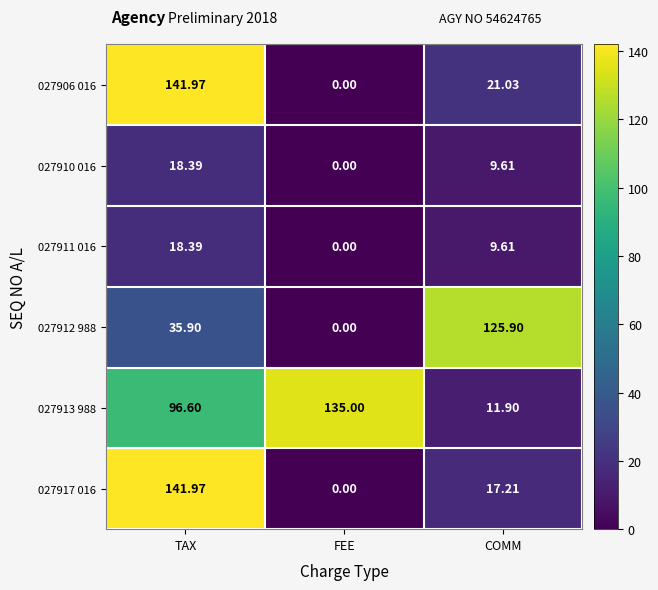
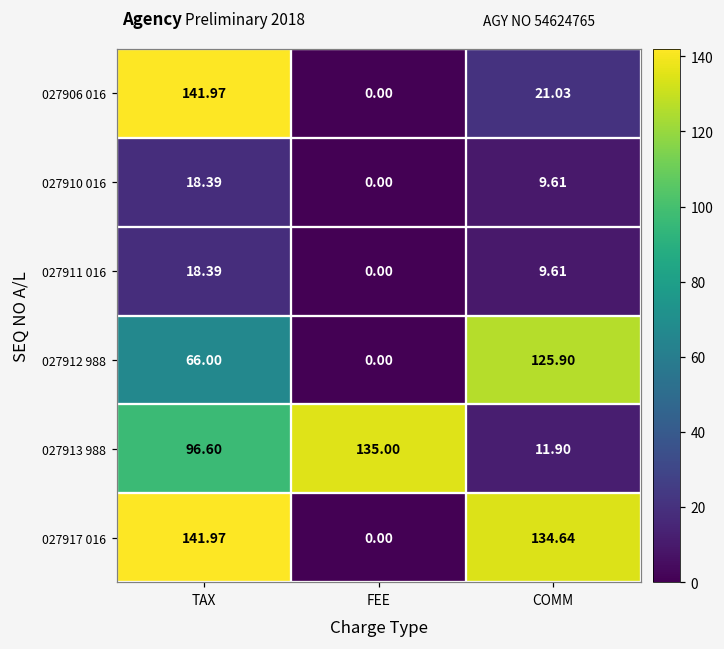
  {
    "027906 016": {
      "TAX": 141.97,
      "FEE": 0.00,
      "COMM": 21.03
    },
    "027910 016": {
      "TAX": 18.39,
      "FEE": 0.00,
      "COMM": 9.61
    },
    "027911 016": {
      "TAX": 18.39,
      "FEE": 0.00,
      "COMM": 9.61
    },
    "027912 988": {
-     "TAX": 35.90,
+     "TAX": 66.00,
      "FEE": 0.00,
      "COMM": 125.90
    },
    "027913 988": {
      "TAX": 96.60,
      "FEE": 135.00,
      "COMM": 11.90
    },
    "027917 016": {
      "TAX": 141.97,
      "FEE": 0.00,
-     "COMM": 17.21
+     "COMM": 134.64
    }
  }
